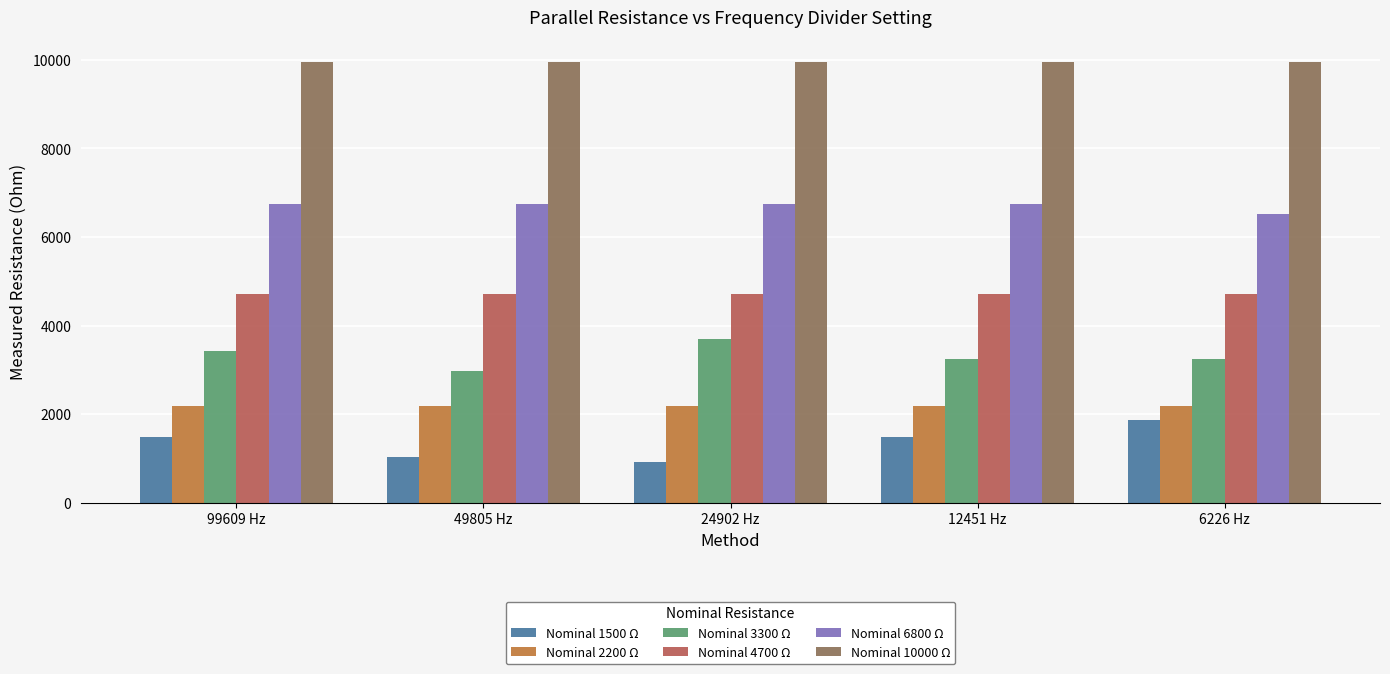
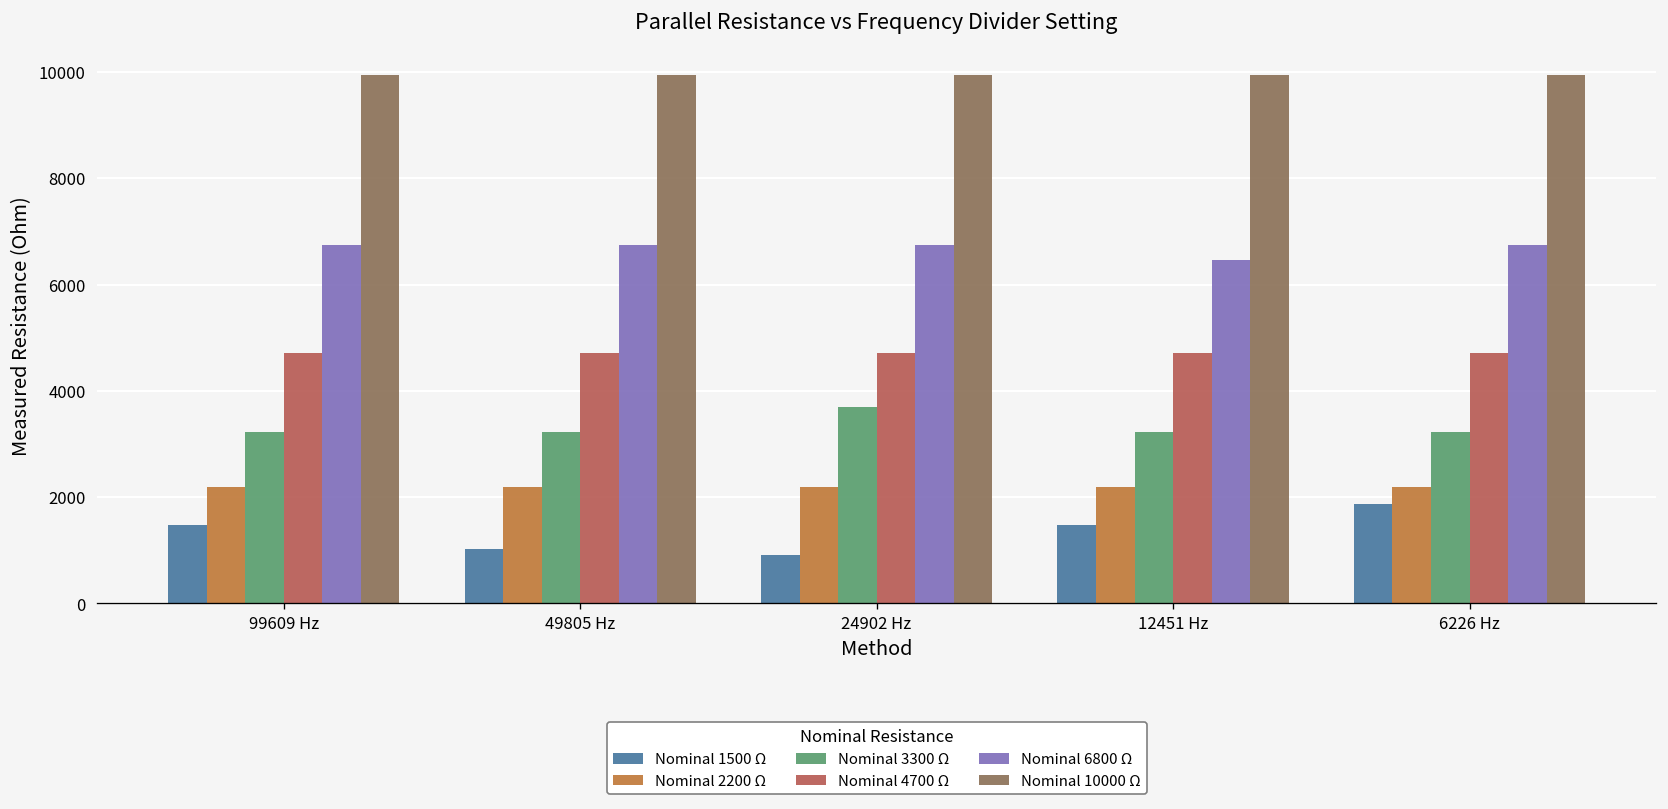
  {
    "Nominal 1500 Ω": {
      "99609 Hz": 1500,
      "49805 Hz": 1000,
      "24902 Hz": 900,
      "12451 Hz": 1500,
      "6226 Hz": 1900
    },
    "Nominal 3300 Ω": {
-     "99609 Hz": 3400,
-     "49805 Hz": 3000,
+     "99609 Hz": 3200,
+     "49805 Hz": 3200,
      "24902 Hz": 3700,
      "12451 Hz": 3200,
      "6226 Hz": 3200
    },
    "Nominal 6800 Ω": {
      "99609 Hz": 6700,
      "49805 Hz": 6700,
      "24902 Hz": 6700,
-     "12451 Hz": 6700,
-     "6226 Hz": 6500
+     "12451 Hz": 6500,
+     "6226 Hz": 6700
    }
  }
